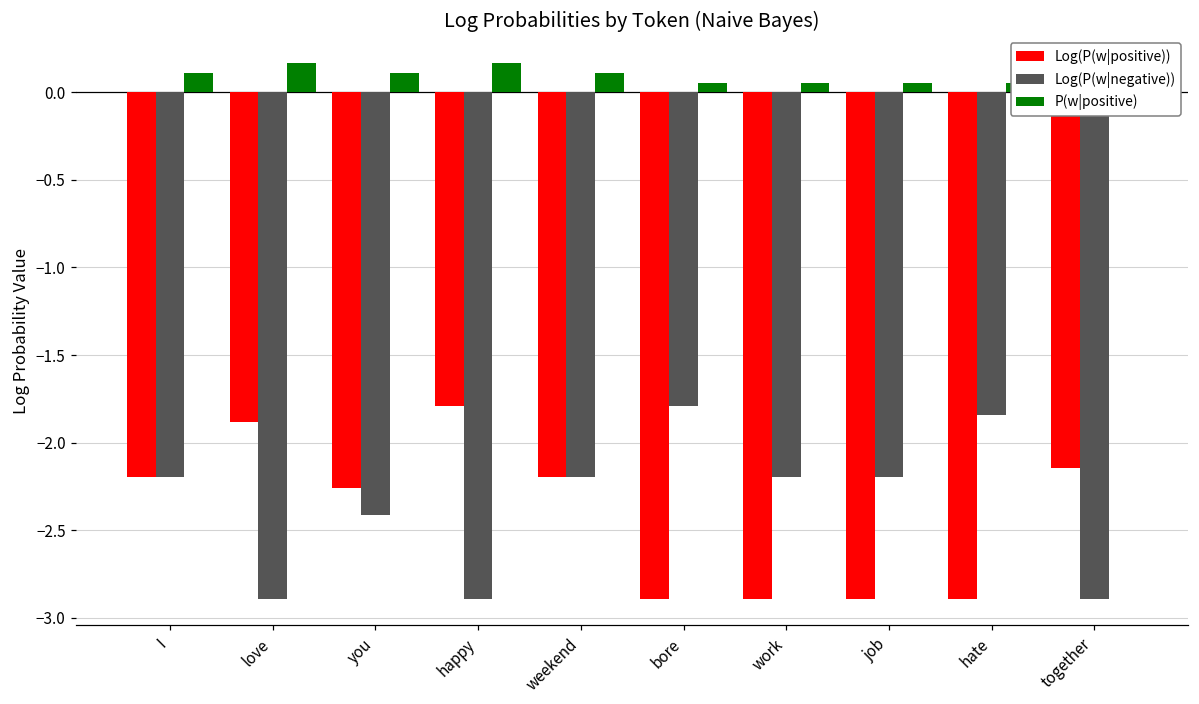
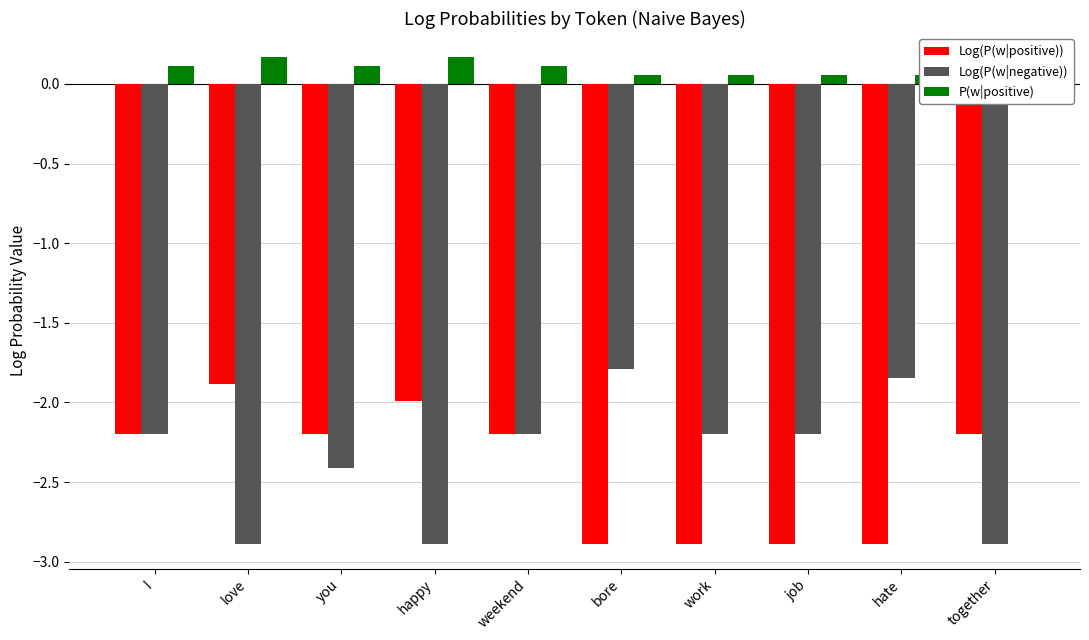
  {
    "Log(P(w|positive))": {
      "I": -2.20,
      "love": -1.88,
-     "you": -2.26,
-     "happy": -1.79,
+     "you": -2.20,
+     "happy": -1.99,
      "weekend": -2.20,
      "bore": -2.89,
      "work": -2.89,
      "job": -2.89,
      "hate": -2.89,
-     "together": -2.15
+     "together": -2.20
    },
    "Log(P(w|negative))": {
      "I": -2.20,
      "love": -2.89,
      "you": -2.41,
      "happy": -2.89,
      "weekend": -2.20,
      "bore": -1.79,
      "work": -2.20,
      "job": -2.20,
      "hate": -1.84,
      "together": -2.89
    },
    "P(w|positive)": {
      "I": 0.11,
      "love": 0.17,
      "you": 0.11,
      "happy": 0.17,
      "weekend": 0.11,
      "bore": 0.06,
      "work": 0.06,
      "job": 0.06
    }
  }
